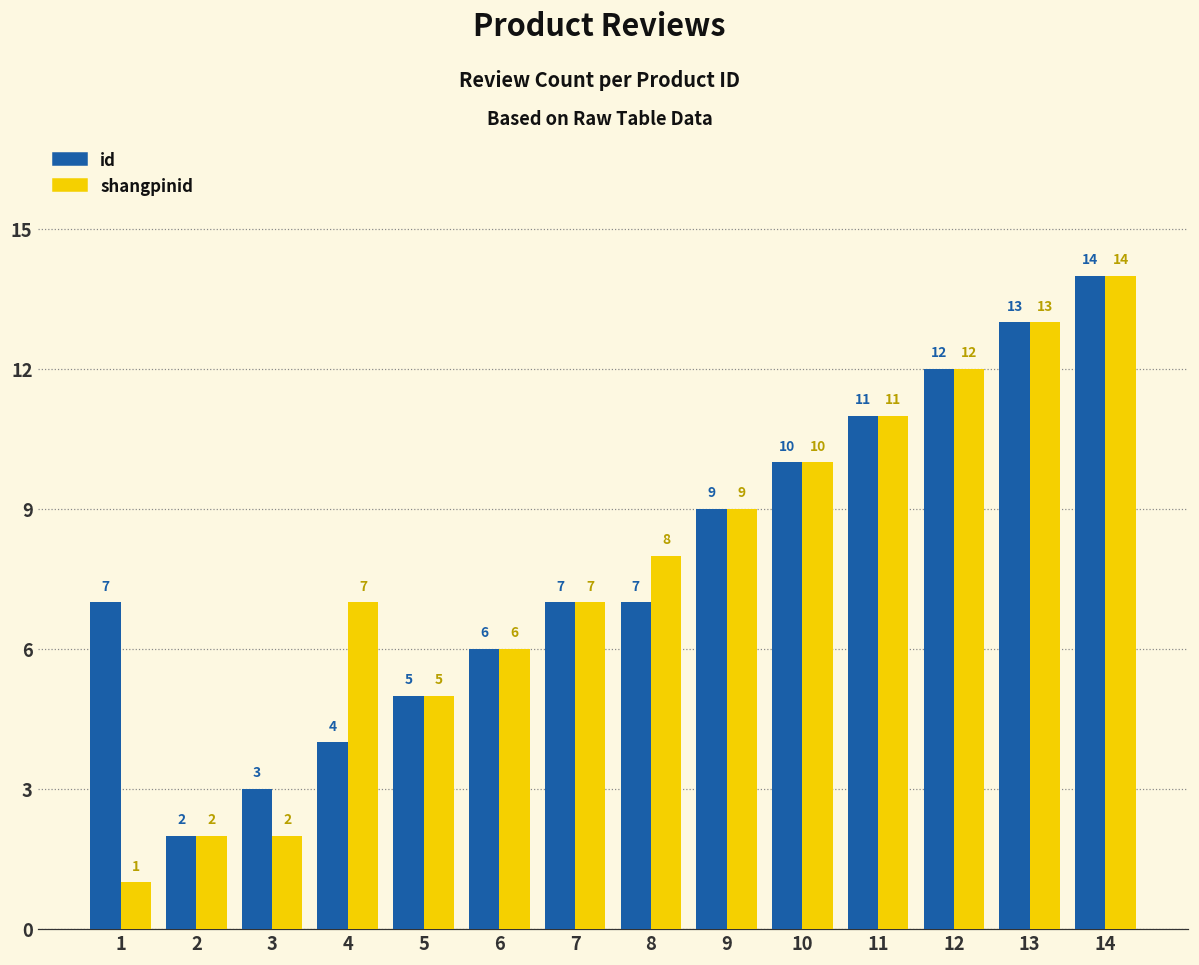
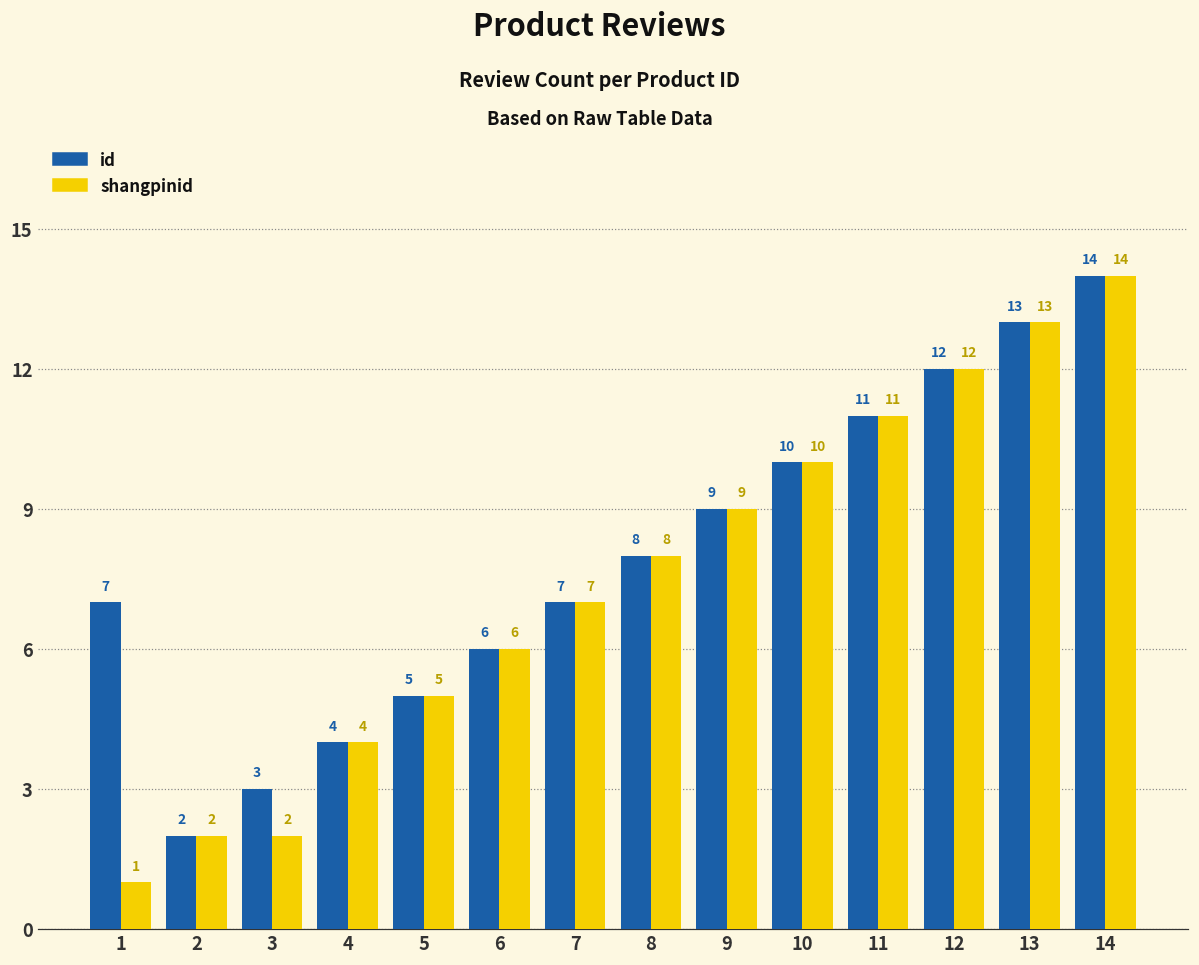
  {
    "id": {
      "1": 7,
      "2": 2,
      "3": 3,
      "4": 4,
      "5": 5,
      "6": 6,
      "7": 7,
-     "8": 7,
+     "8": 8,
      "9": 9,
      "10": 10,
      "11": 11,
      "12": 12,
      "13": 13,
      "14": 14
    },
    "shangpinid": {
      "1": 1,
      "2": 2,
      "3": 2,
-     "4": 7,
+     "4": 4,
      "5": 5,
      "6": 6,
      "7": 7,
      "8": 8,
      "9": 9,
      "10": 10,
      "11": 11,
      "12": 12,
      "13": 13,
      "14": 14
    }
  }
